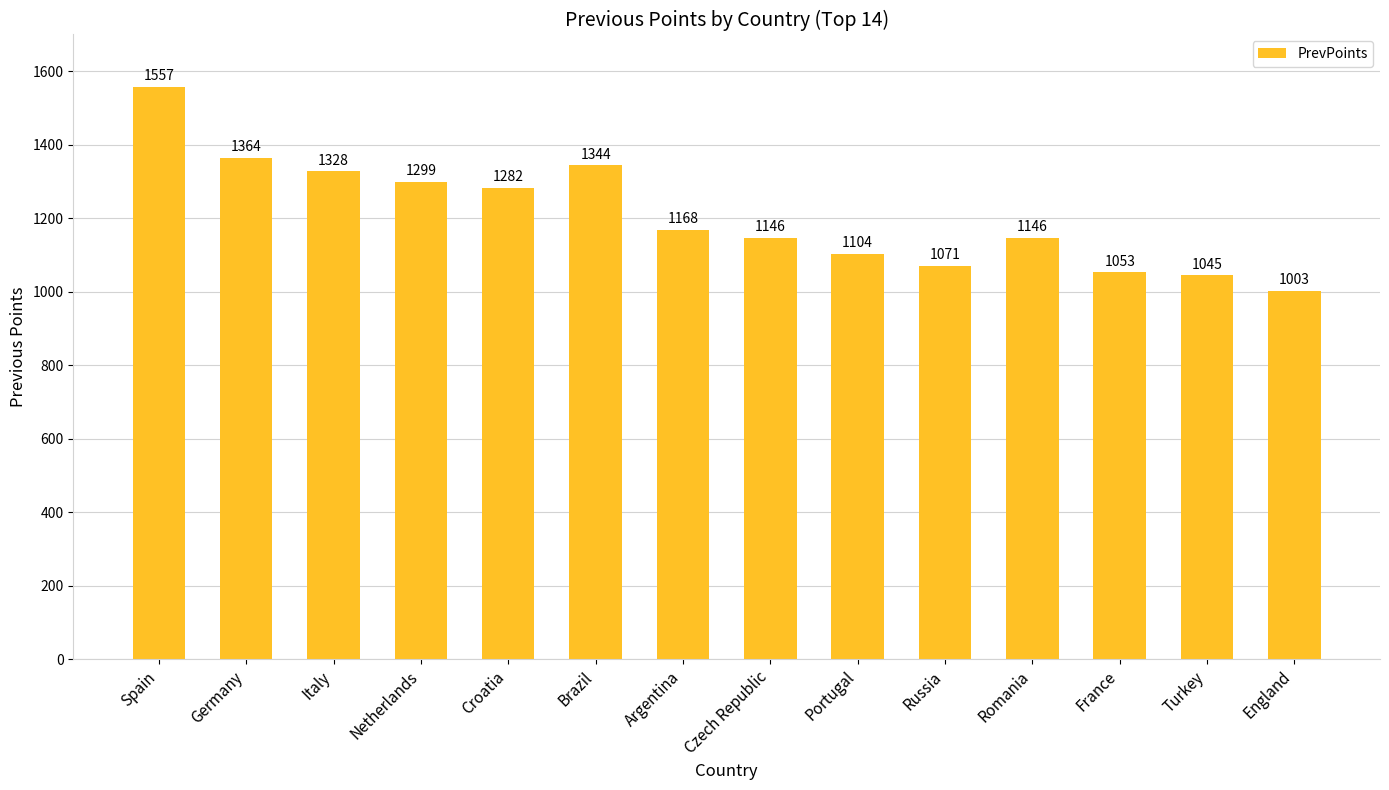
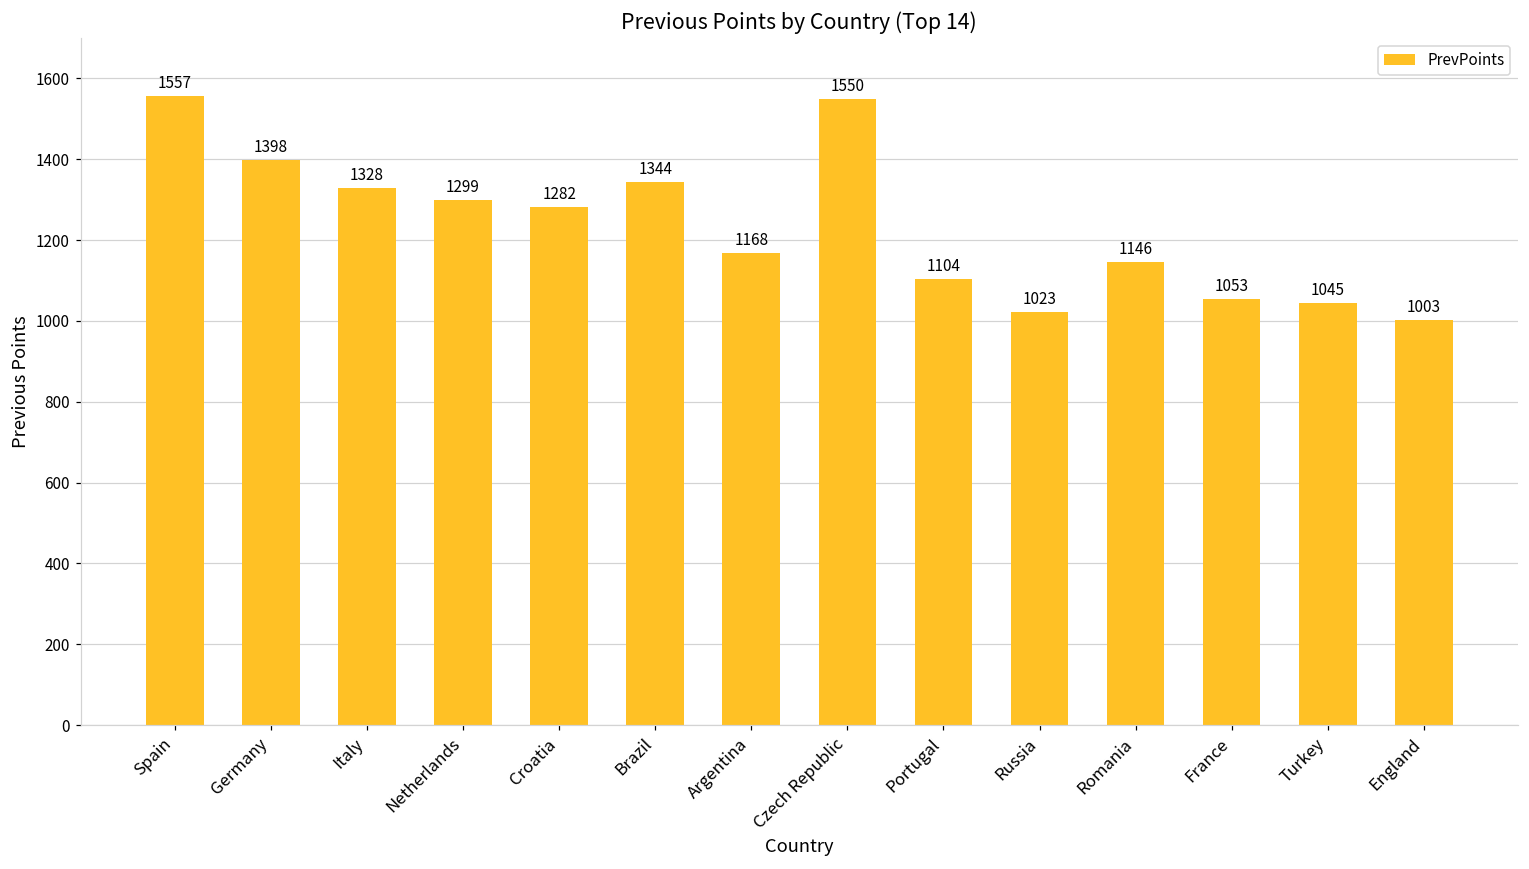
  {
    "Spain": 1557,
-   "Germany": 1364,
+   "Germany": 1398,
    "Italy": 1328,
    "Netherlands": 1299,
    "Croatia": 1282,
    "Brazil": 1344,
    "Argentina": 1168,
-   "Czech Republic": 1146,
+   "Czech Republic": 1550,
    "Portugal": 1104,
-   "Russia": 1071,
+   "Russia": 1023,
    "Romania": 1146,
    "France": 1053,
    "Turkey": 1045,
    "England": 1003
  }
